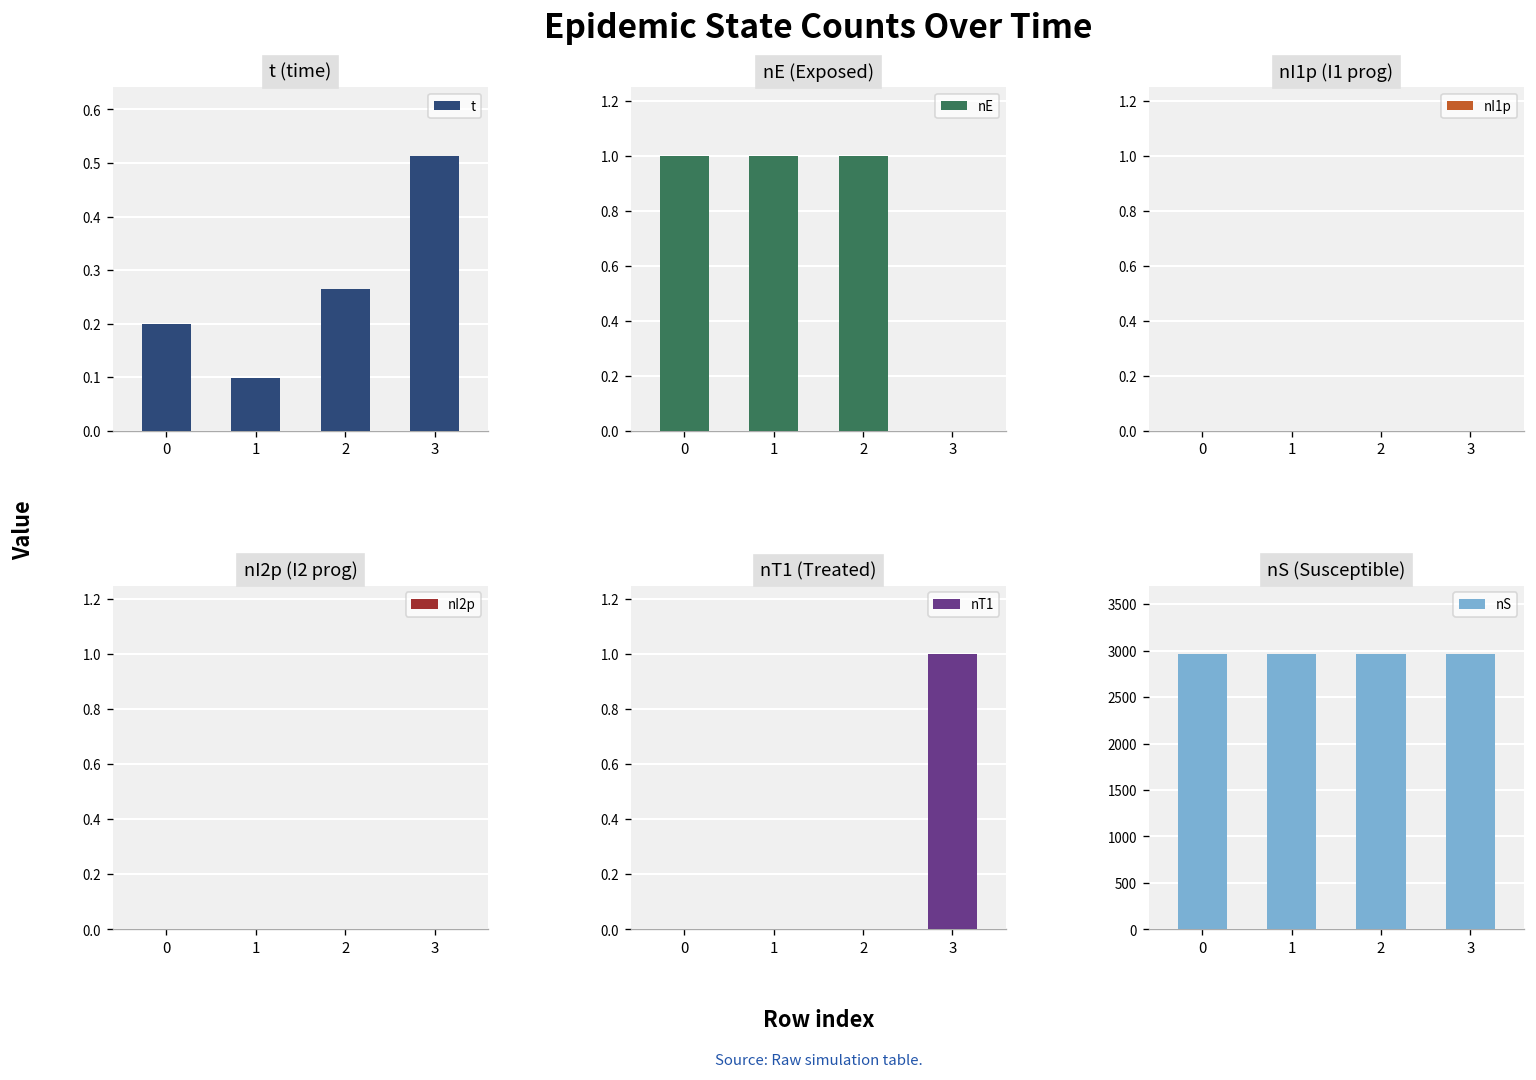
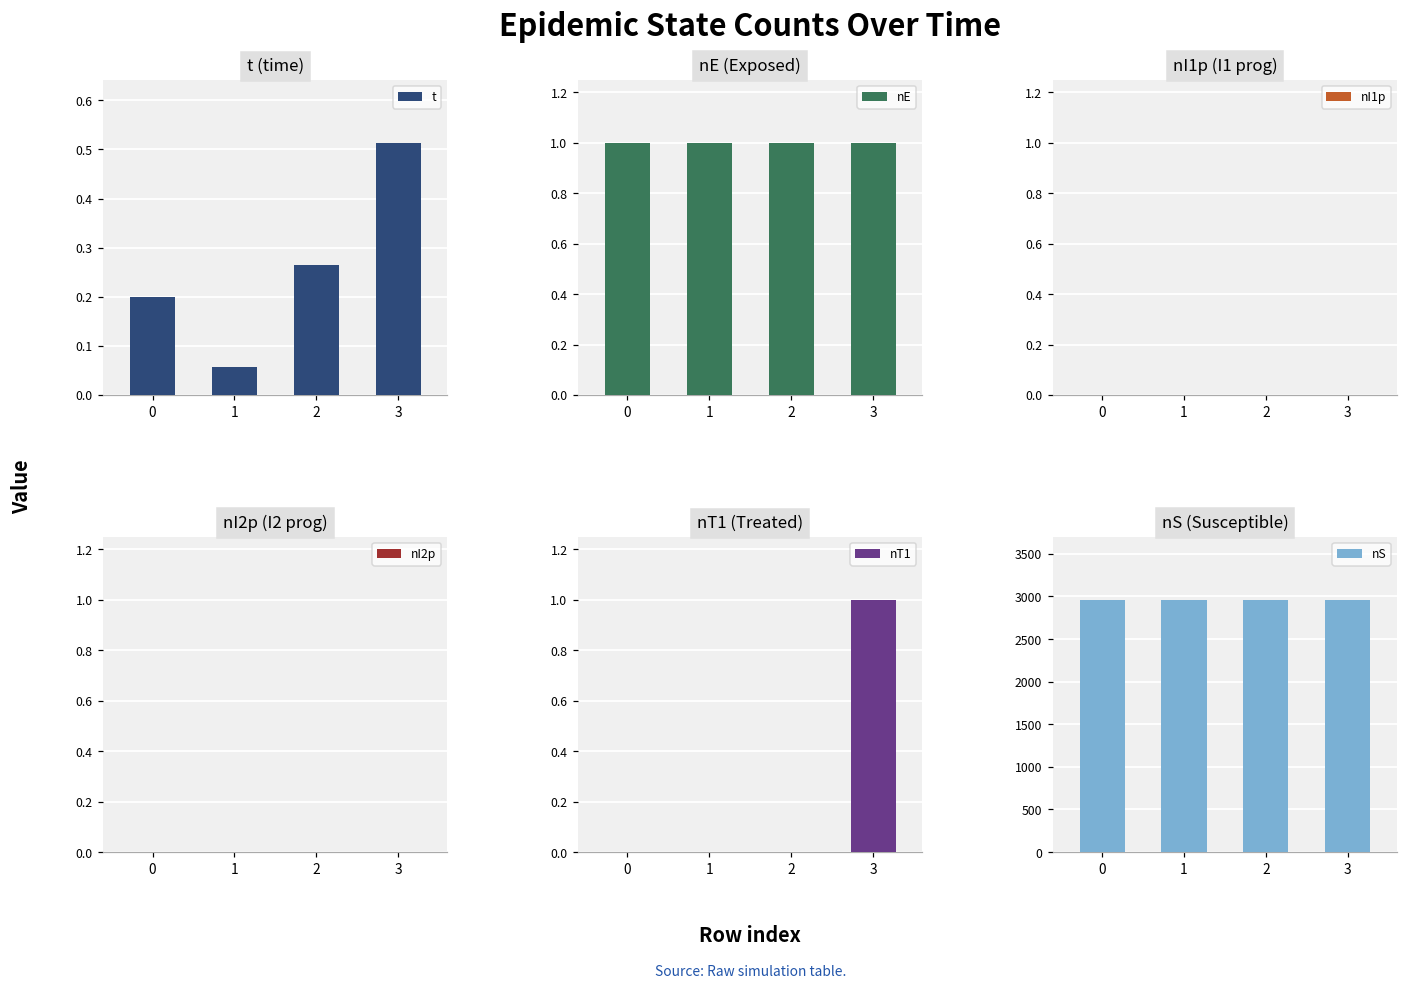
  {
    "t (time)": {
      "0": 0.20,
-     "1": 0.10,
+     "1": 0.06,
      "2": 0.26,
      "3": 0.51
    },
    "nE (Exposed)": {
      "0": 1,
      "1": 1,
      "2": 1,
-     "3": 0
+     "3": 1
    },
    "nI1p (I1 prog)": {
      "0": 0.00,
      "1": 0.00,
      "2": 0.00,
      "3": 0.00
    },
    "nI2p (I2 prog)": {
      "0": 0.00,
      "1": 0.00,
      "2": 0.00,
      "3": 0.00
    },
    "nT1 (Treated)": {
      "0": 0.00,
      "1": 0.00,
      "2": 0.00,
      "3": 1.00
    },
    "nS (Susceptible)": {
      "0": 3000,
      "1": 3000,
      "2": 3000,
      "3": 3000
    }
  }
